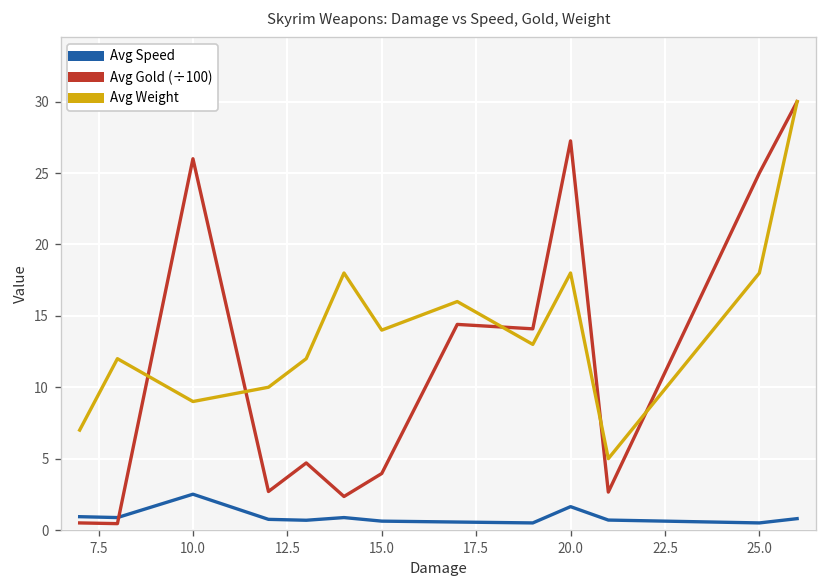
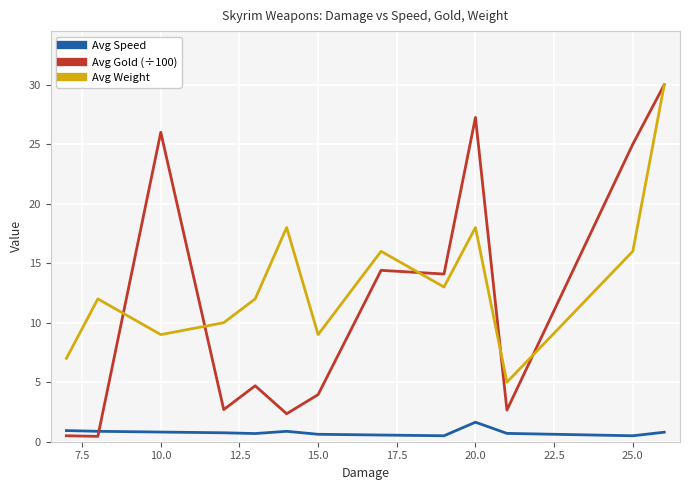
  {
    "Avg Speed": {
-     "10.0": 2.5,
+     "10.0": 0.8,
      "15.0": 0.6,
      "20.0": 1.6,
      "25.0": 0.5
    },
    "Avg Gold (÷100)": {
      "10.0": 26.0,
      "15.0": 4.0,
      "20.0": 27.3,
      "25.0": 25.0
    },
    "Avg Weight": {
      "10.0": 9,
-     "15.0": 14,
+     "15.0": 9,
      "20.0": 18,
-     "25.0": 18
+     "25.0": 16
    }
  }
